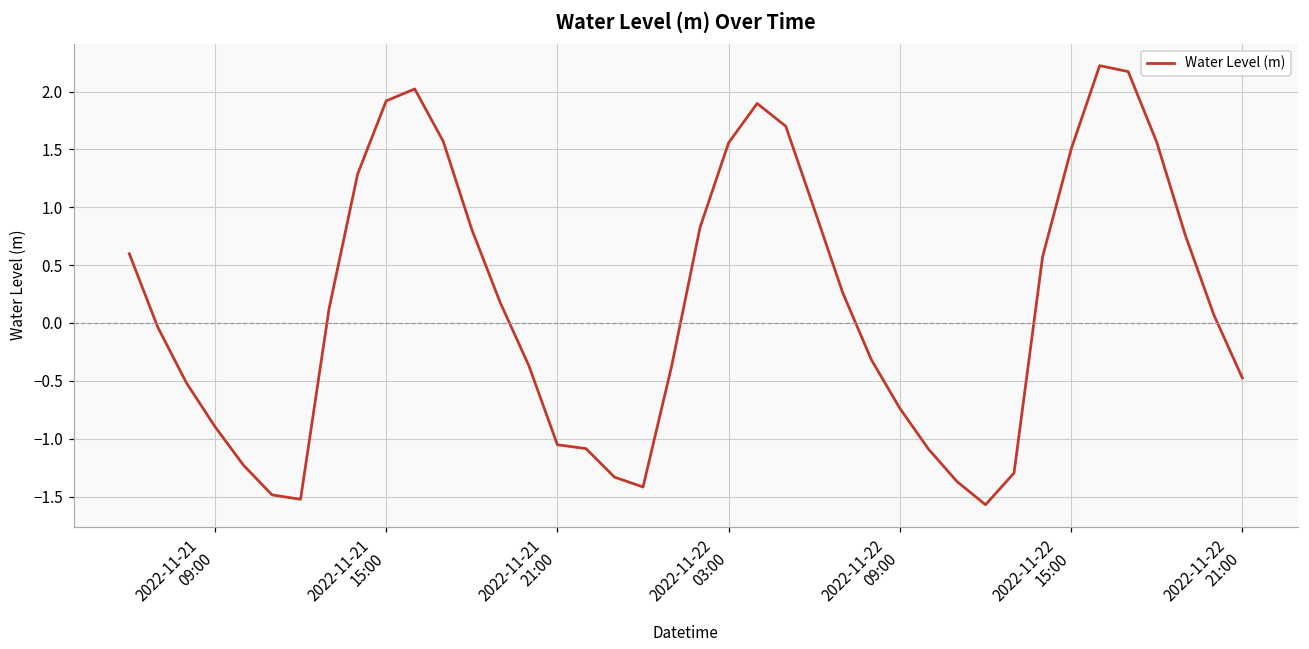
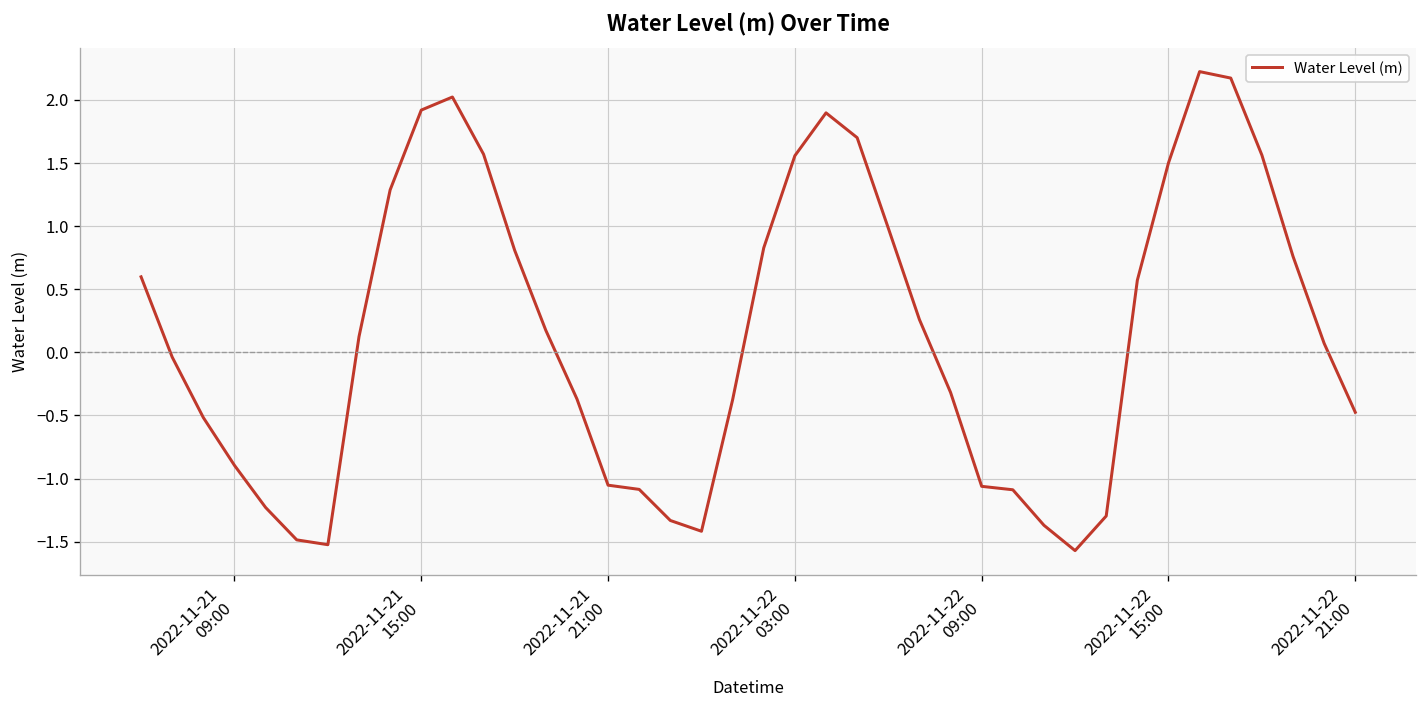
  {
    "2022-11-21 09:00": -0.90,
    "2022-11-21 15:00": 1.92,
    "2022-11-21 21:00": -1.05,
    "2022-11-22 03:00": 1.56,
-   "2022-11-22 09:00": -0.74,
+   "2022-11-22 09:00": -1.06,
    "2022-11-22 15:00": 1.50,
    "2022-11-22 21:00": -0.47
  }
